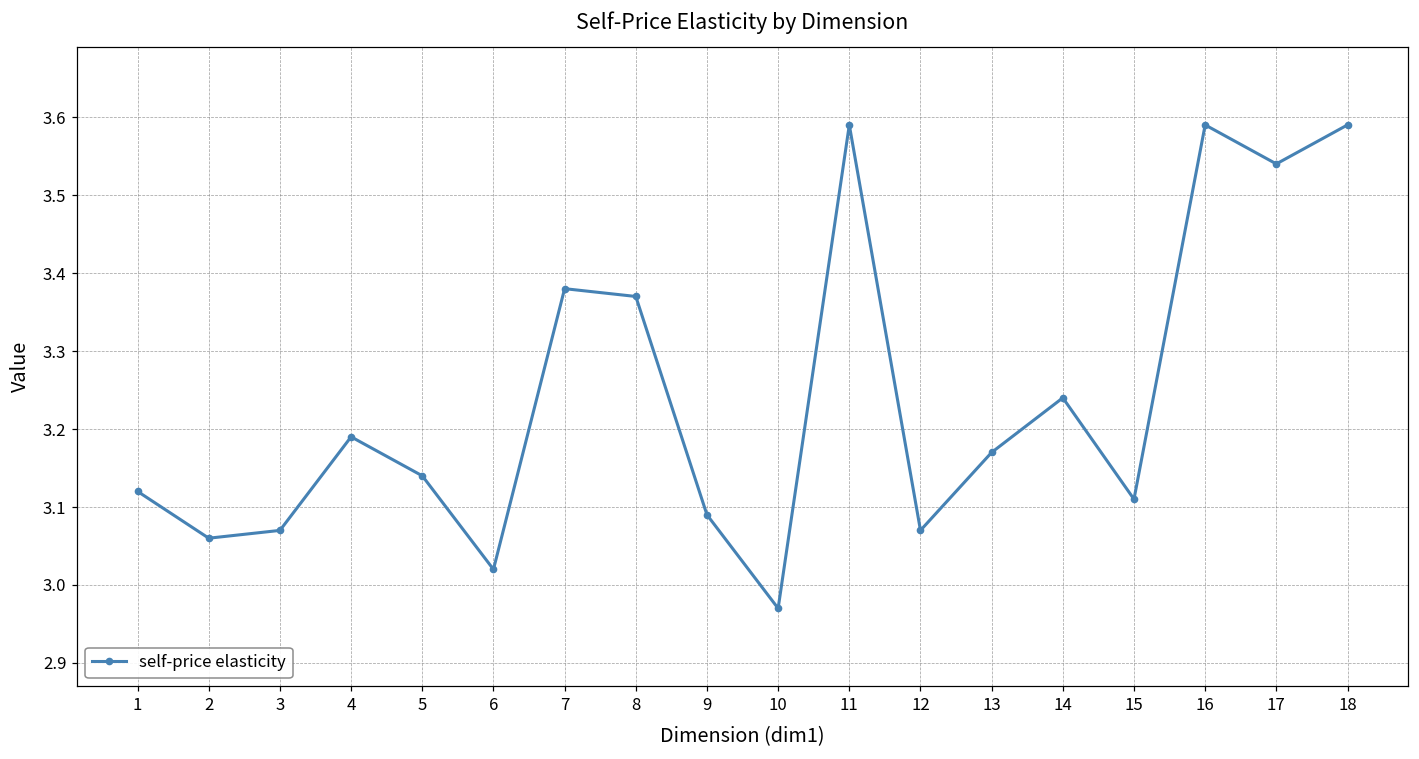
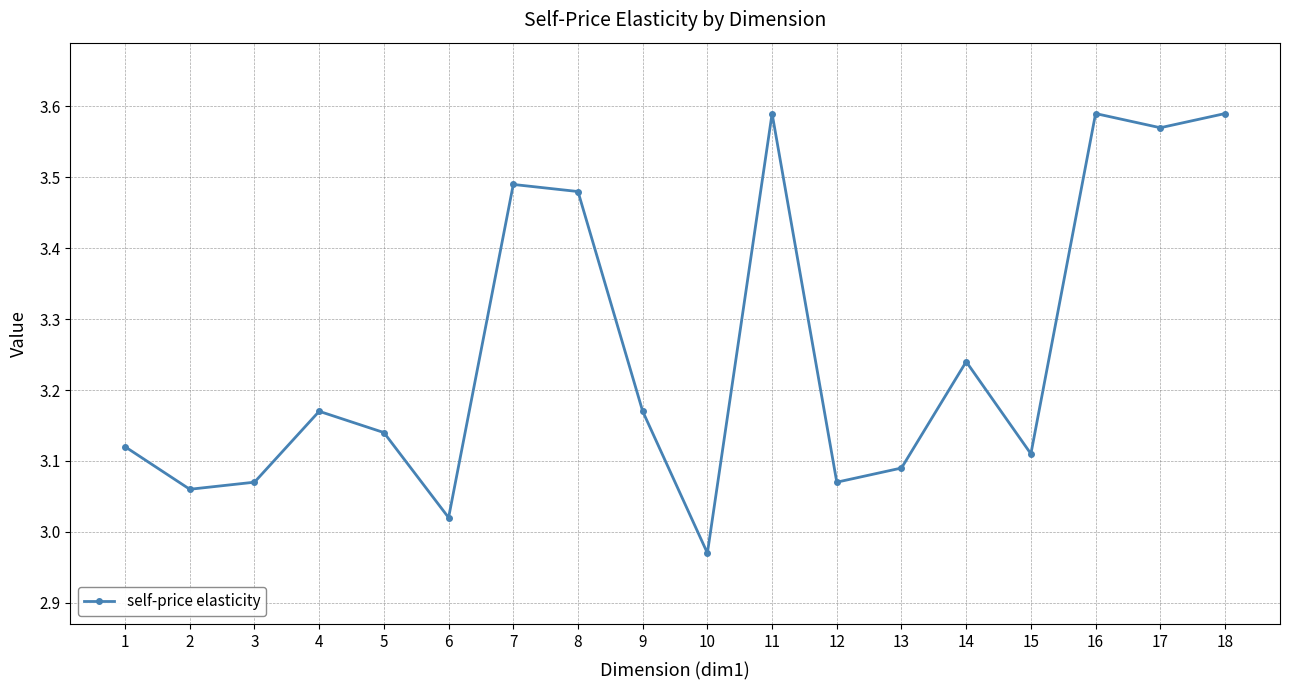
  {
    "1": 3.12,
    "2": 3.06,
    "3": 3.07,
-   "4": 3.19,
+   "4": 3.17,
    "5": 3.14,
    "6": 3.02,
-   "7": 3.38,
-   "8": 3.37,
-   "9": 3.09,
+   "7": 3.49,
+   "8": 3.48,
+   "9": 3.17,
    "10": 2.97,
    "11": 3.59,
    "12": 3.07,
-   "13": 3.17,
+   "13": 3.09,
    "14": 3.24,
    "15": 3.11,
    "16": 3.59,
-   "17": 3.54,
+   "17": 3.57,
    "18": 3.59
  }
